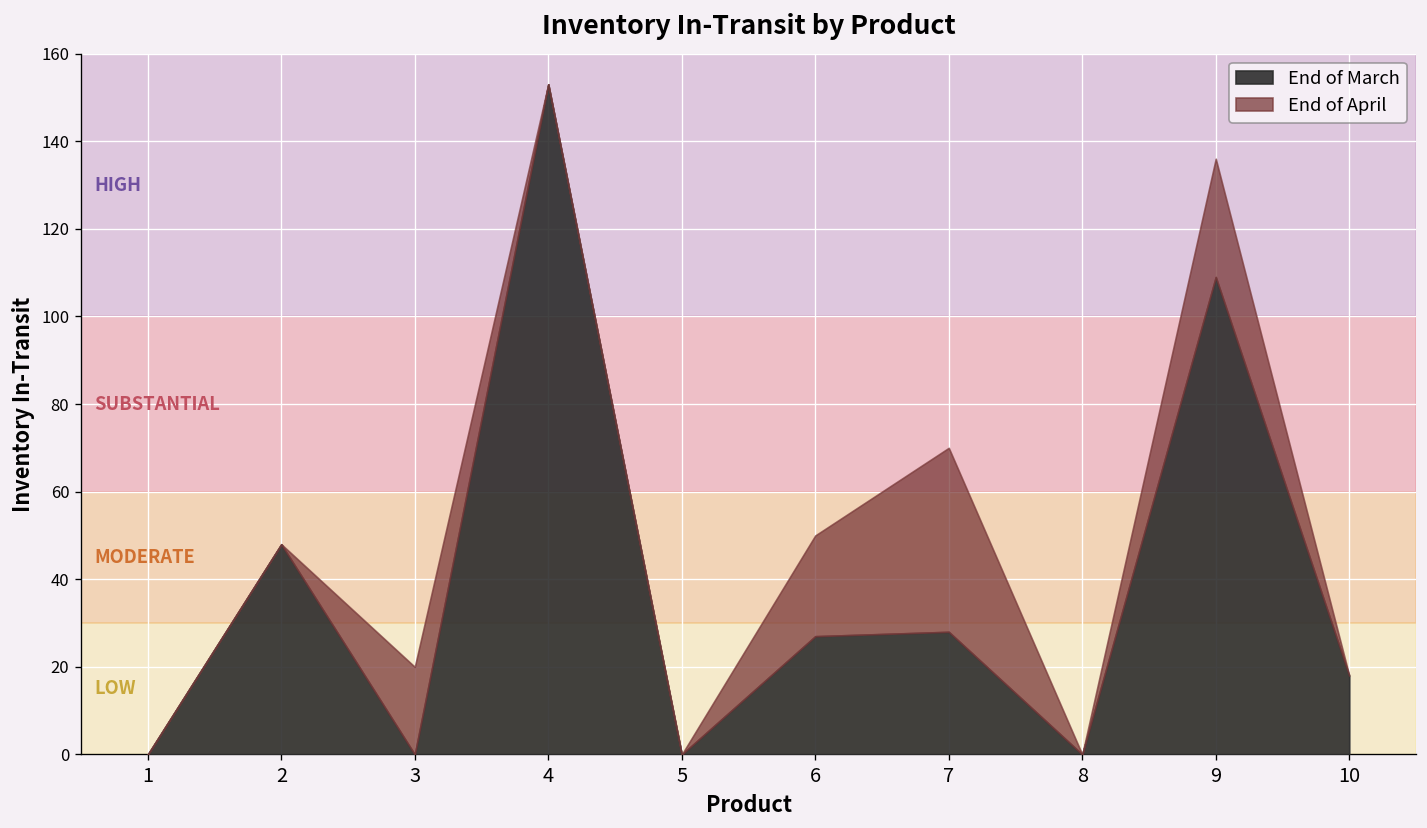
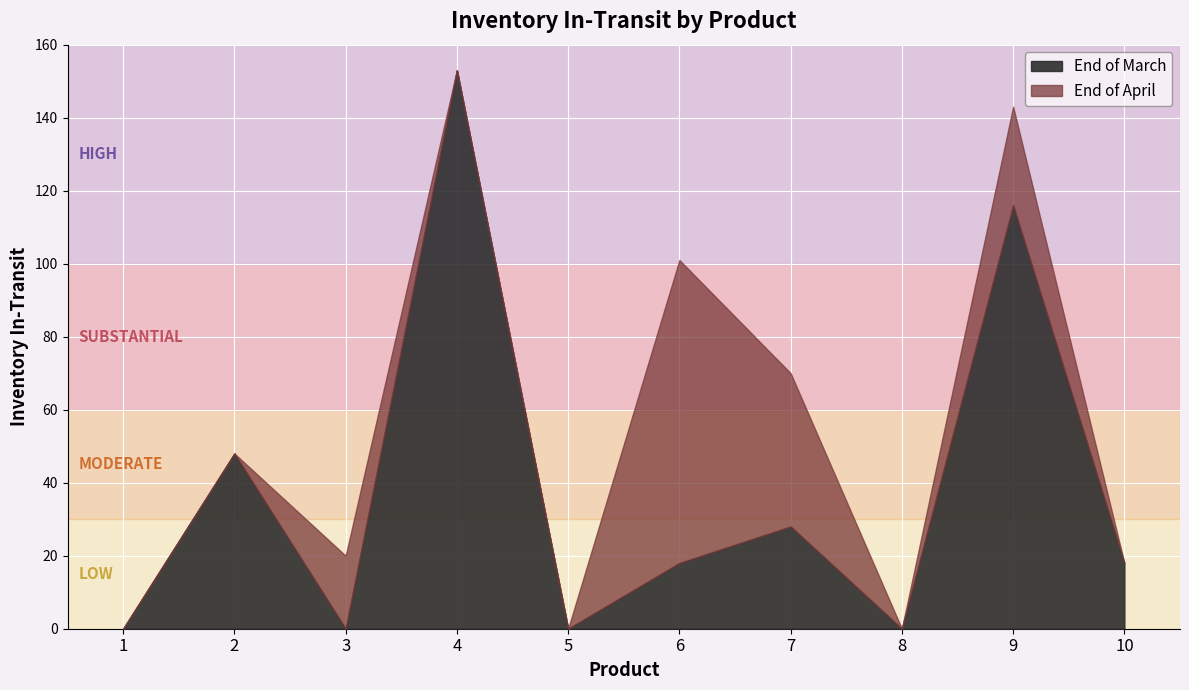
  {
    "End of March": {
      "3": 0,
-     "6": 27,
+     "6": 18,
      "7": 28,
-     "9": 109
+     "9": 116
    },
    "End of April": {
      "3": 20,
-     "6": 23,
+     "6": 83,
      "7": 42,
      "9": 27
    }
  }
